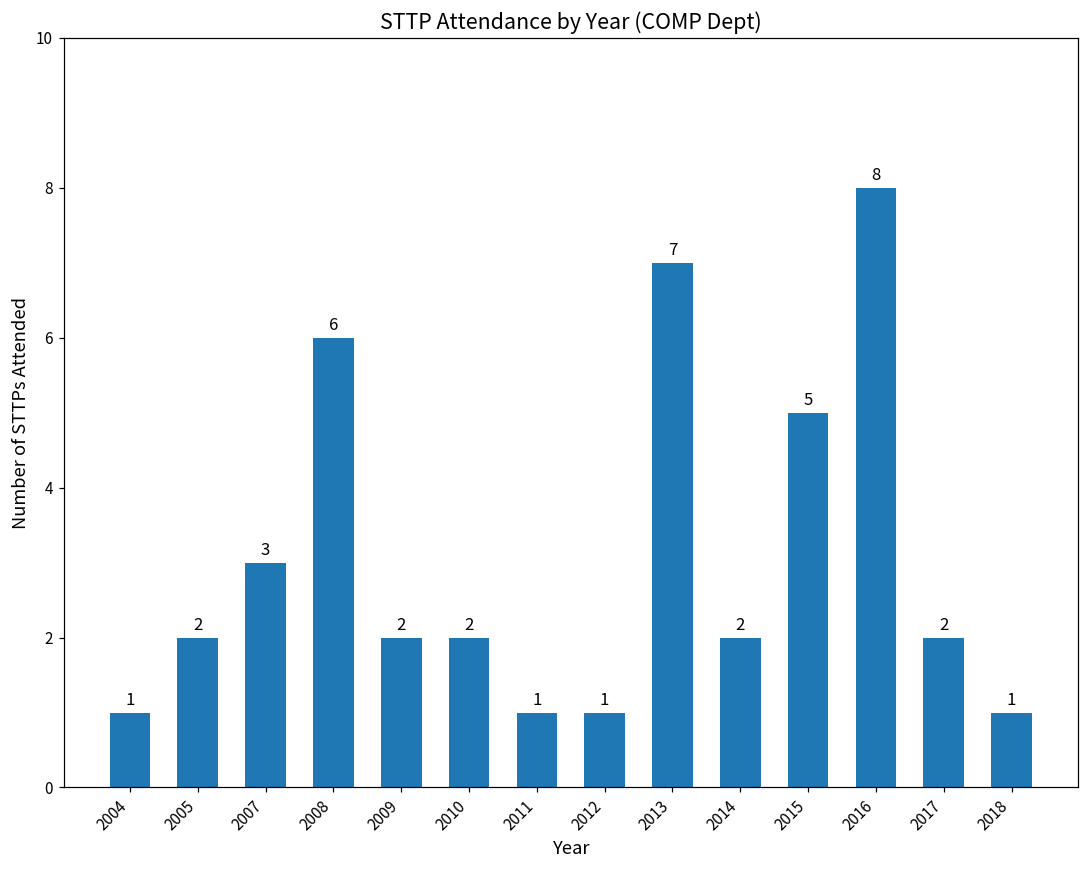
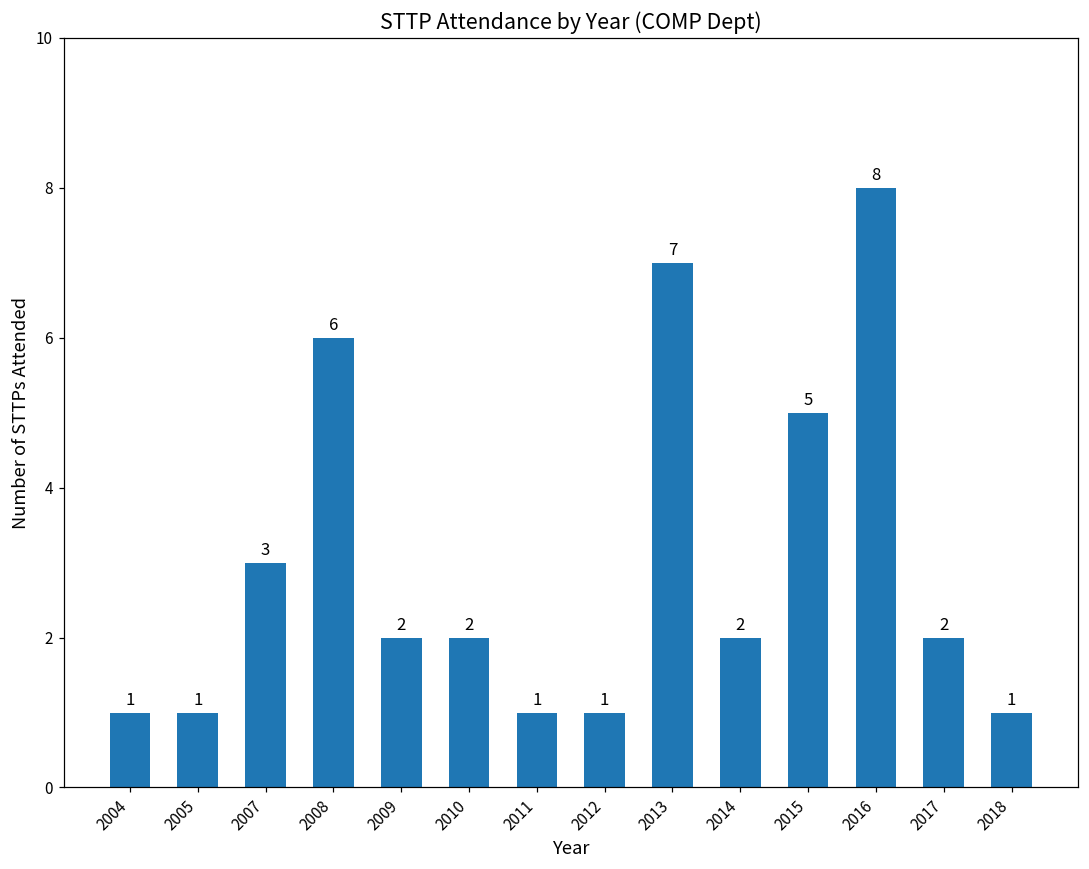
  {
    "2004": 1,
-   "2005": 2,
+   "2005": 1,
    "2007": 3,
    "2008": 6,
    "2009": 2,
    "2010": 2,
    "2011": 1,
    "2012": 1,
    "2013": 7,
    "2014": 2,
    "2015": 5,
    "2016": 8,
    "2017": 2,
    "2018": 1
  }
